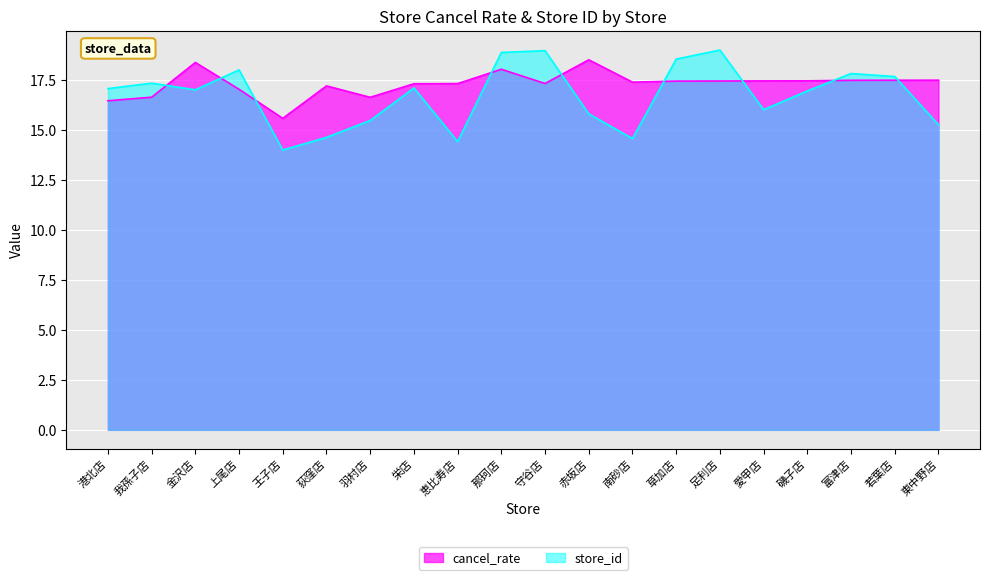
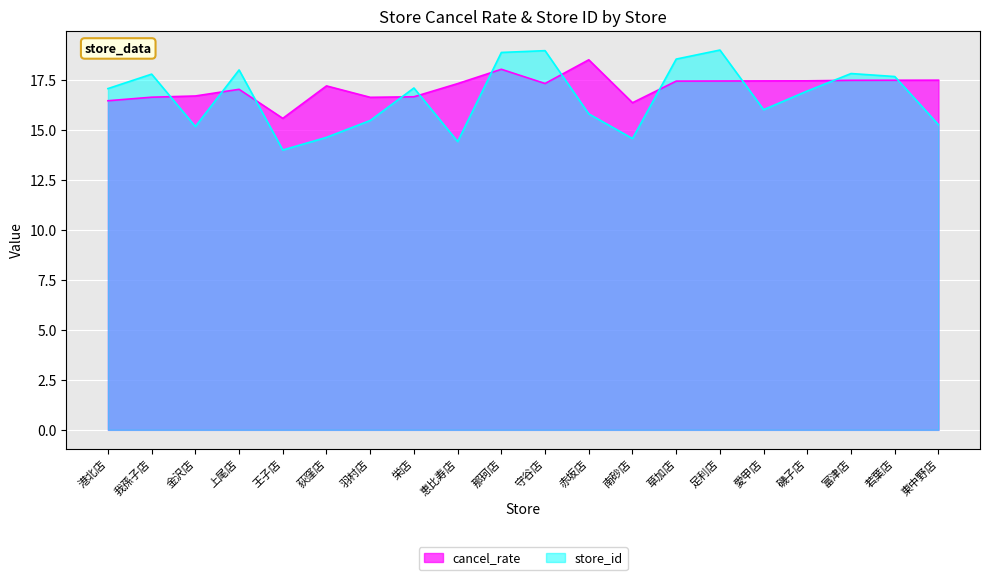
  {
    "cancel_rate": {
      "港北店": 16.5,
      "我孫子店": 16.6,
-     "金沢店": 18.4,
+     "金沢店": 16.7,
      "上尾店": 17.0,
      "王子店": 15.6,
      "荻窪店": 17.2,
      "羽村店": 16.6,
-     "栄店": 17.3,
+     "栄店": 16.7,
      "恵比寿店": 17.3,
      "那珂店": 18.0,
      "守谷店": 17.3,
      "赤坂店": 18.5,
-     "南砂店": 17.4,
+     "南砂店": 16.4,
      "草加店": 17.4,
      "足利店": 17.5,
      "愛甲店": 17.5,
      "磯子店": 17.5,
      "富津店": 17.5,
      "若葉店": 17.5,
      "東中野店": 17.5
    },
    "store_id": {
      "港北店": 17.1,
-     "我孫子店": 17.3,
-     "金沢店": 17.0,
+     "我孫子店": 17.8,
+     "金沢店": 15.2,
      "上尾店": 18.0,
      "王子店": 14.0,
      "荻窪店": 14.6,
      "羽村店": 15.5,
      "栄店": 17.1,
      "恵比寿店": 14.4,
      "那珂店": 18.9,
      "守谷店": 19.0,
      "赤坂店": 15.8,
      "南砂店": 14.6,
      "草加店": 18.5,
      "足利店": 19.0,
      "愛甲店": 16.0,
      "磯子店": 17.0,
      "富津店": 17.8,
      "若葉店": 17.7,
      "東中野店": 15.3
    }
  }
